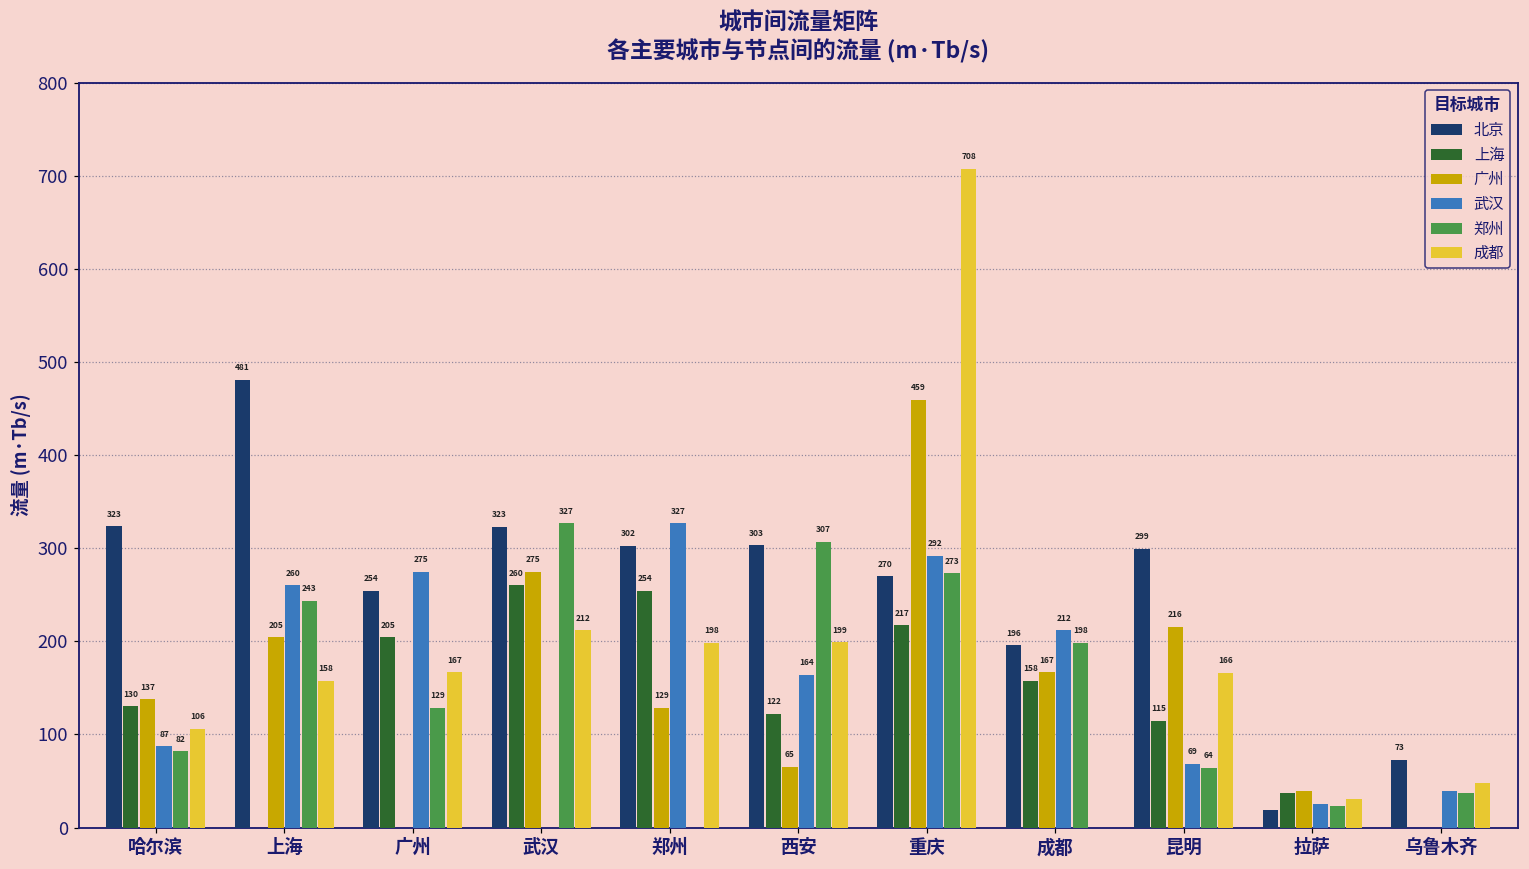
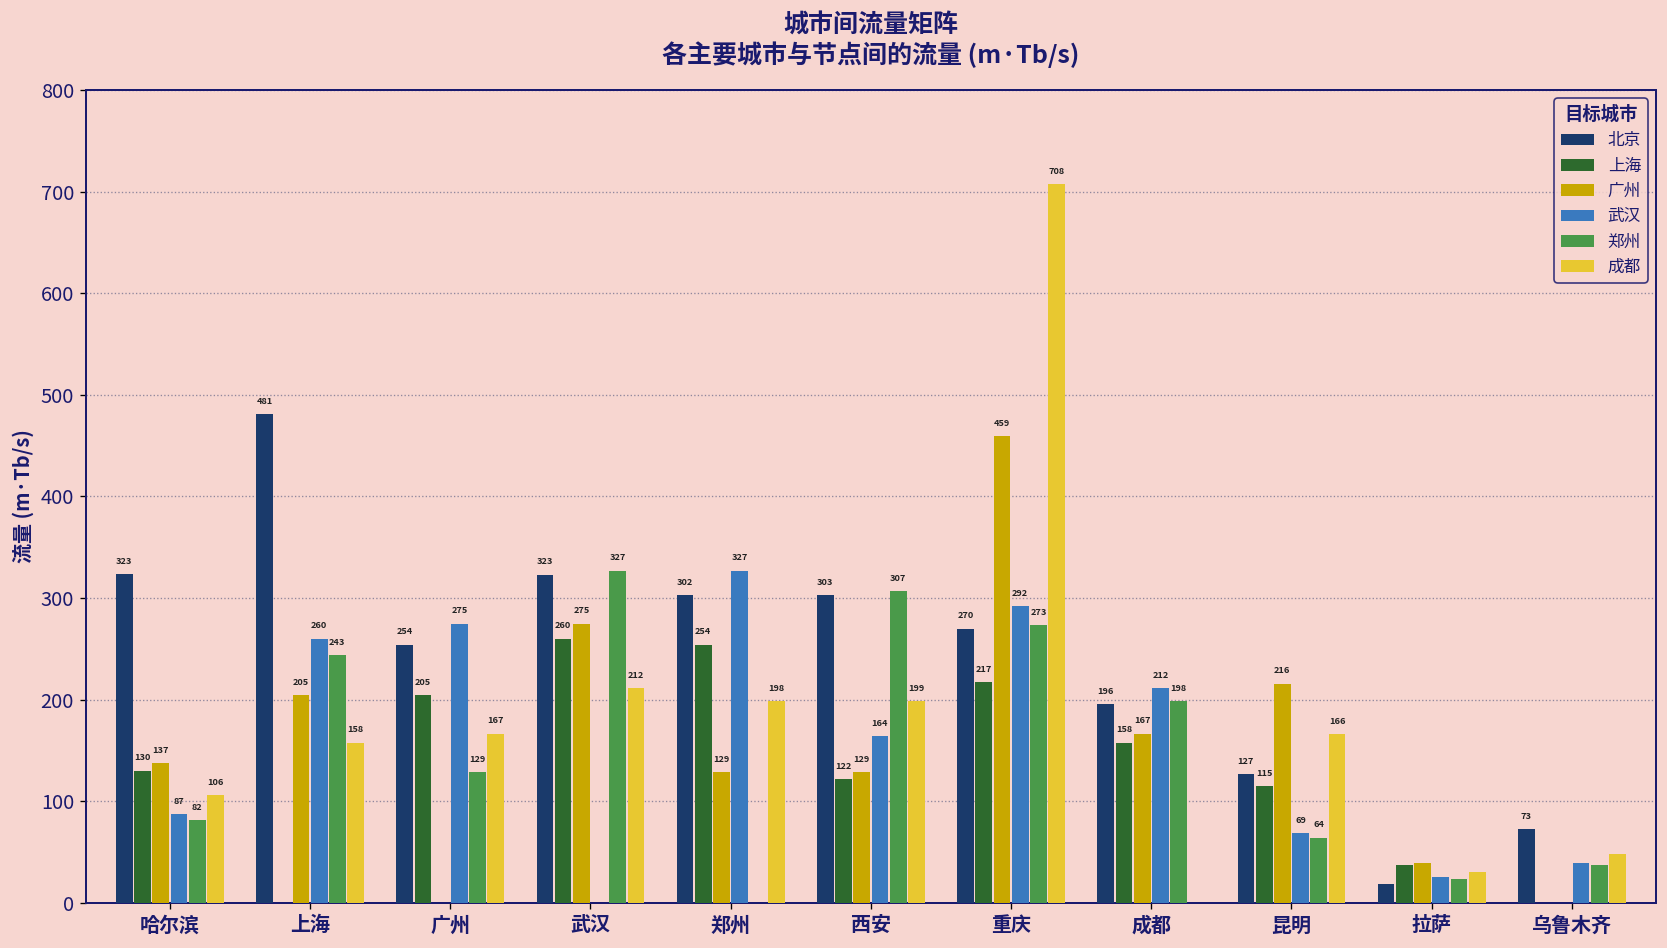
  {
    "北京": {
      "哈尔滨": 323,
      "上海": 481,
      "广州": 254,
      "武汉": 323,
      "郑州": 302,
      "西安": 303,
      "重庆": 270,
      "成都": 196,
-     "昆明": 299,
+     "昆明": 127,
      "乌鲁木齐": 73
    },
    "上海": {
      "哈尔滨": 130,
      "广州": 205,
      "武汉": 260,
      "郑州": 254,
      "西安": 122,
      "重庆": 217,
      "成都": 158,
      "昆明": 115
    },
    "广州": {
      "哈尔滨": 137,
      "上海": 205,
      "武汉": 275,
      "郑州": 129,
-     "西安": 65,
+     "西安": 129,
      "重庆": 459,
      "成都": 167,
      "昆明": 216
    },
    "武汉": {
      "哈尔滨": 87,
      "上海": 260,
      "广州": 275,
      "郑州": 327,
      "西安": 164,
      "重庆": 292,
      "成都": 212,
      "昆明": 69
    },
    "郑州": {
      "哈尔滨": 82,
      "上海": 243,
      "广州": 129,
      "武汉": 327,
      "西安": 307,
      "重庆": 273,
      "成都": 198,
      "昆明": 64
    },
    "成都": {
      "哈尔滨": 106,
      "上海": 158,
      "广州": 167,
      "武汉": 212,
      "郑州": 198,
      "西安": 199,
      "重庆": 708,
      "昆明": 166
    }
  }
